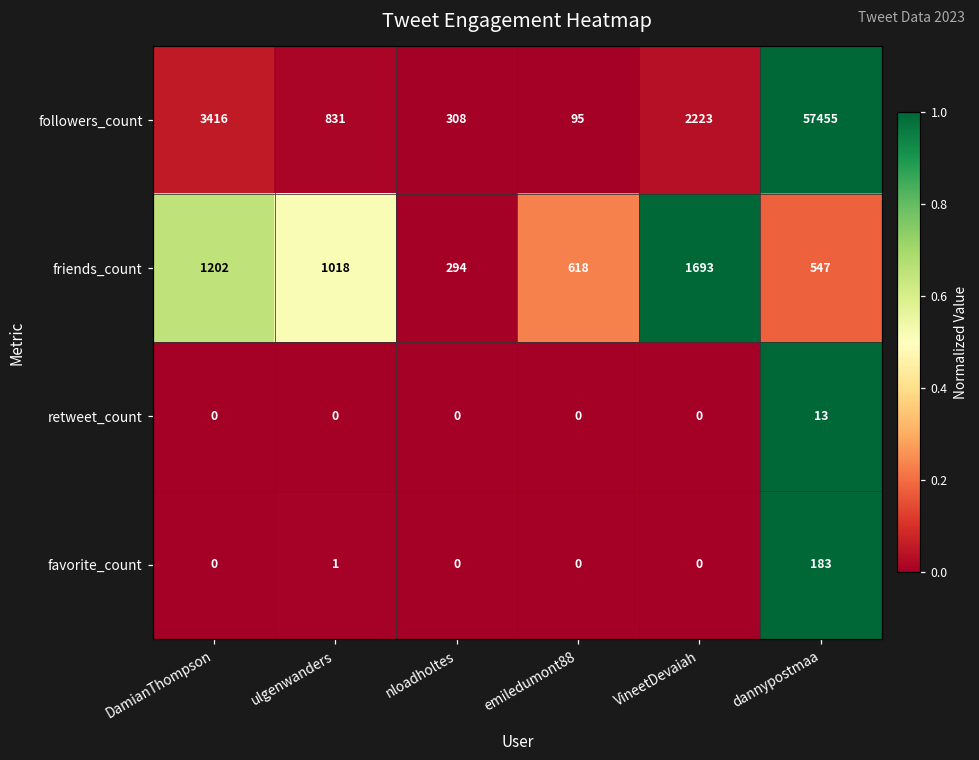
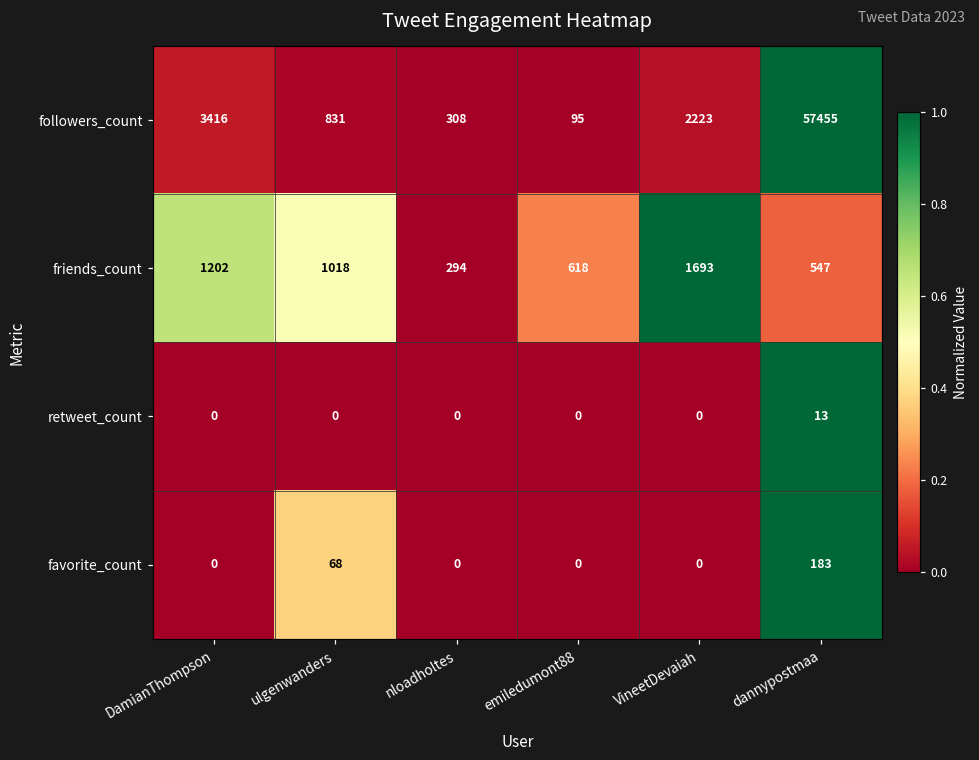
  {
    "followers_count": {
      "DamianThompson": 3416,
      "ulgenwanders": 831,
      "nloadholtes": 308,
      "emiledumont88": 95,
      "VineetDevaiah": 2223,
      "dannypostmaa": 57455
    },
    "friends_count": {
      "DamianThompson": 1202,
      "ulgenwanders": 1018,
      "nloadholtes": 294,
      "emiledumont88": 618,
      "VineetDevaiah": 1693,
      "dannypostmaa": 547
    },
    "retweet_count": {
      "DamianThompson": 0,
      "ulgenwanders": 0,
      "nloadholtes": 0,
      "emiledumont88": 0,
      "VineetDevaiah": 0,
      "dannypostmaa": 13
    },
    "favorite_count": {
      "DamianThompson": 0,
-     "ulgenwanders": 1,
+     "ulgenwanders": 68,
      "nloadholtes": 0,
      "emiledumont88": 0,
      "VineetDevaiah": 0,
      "dannypostmaa": 183
    }
  }
